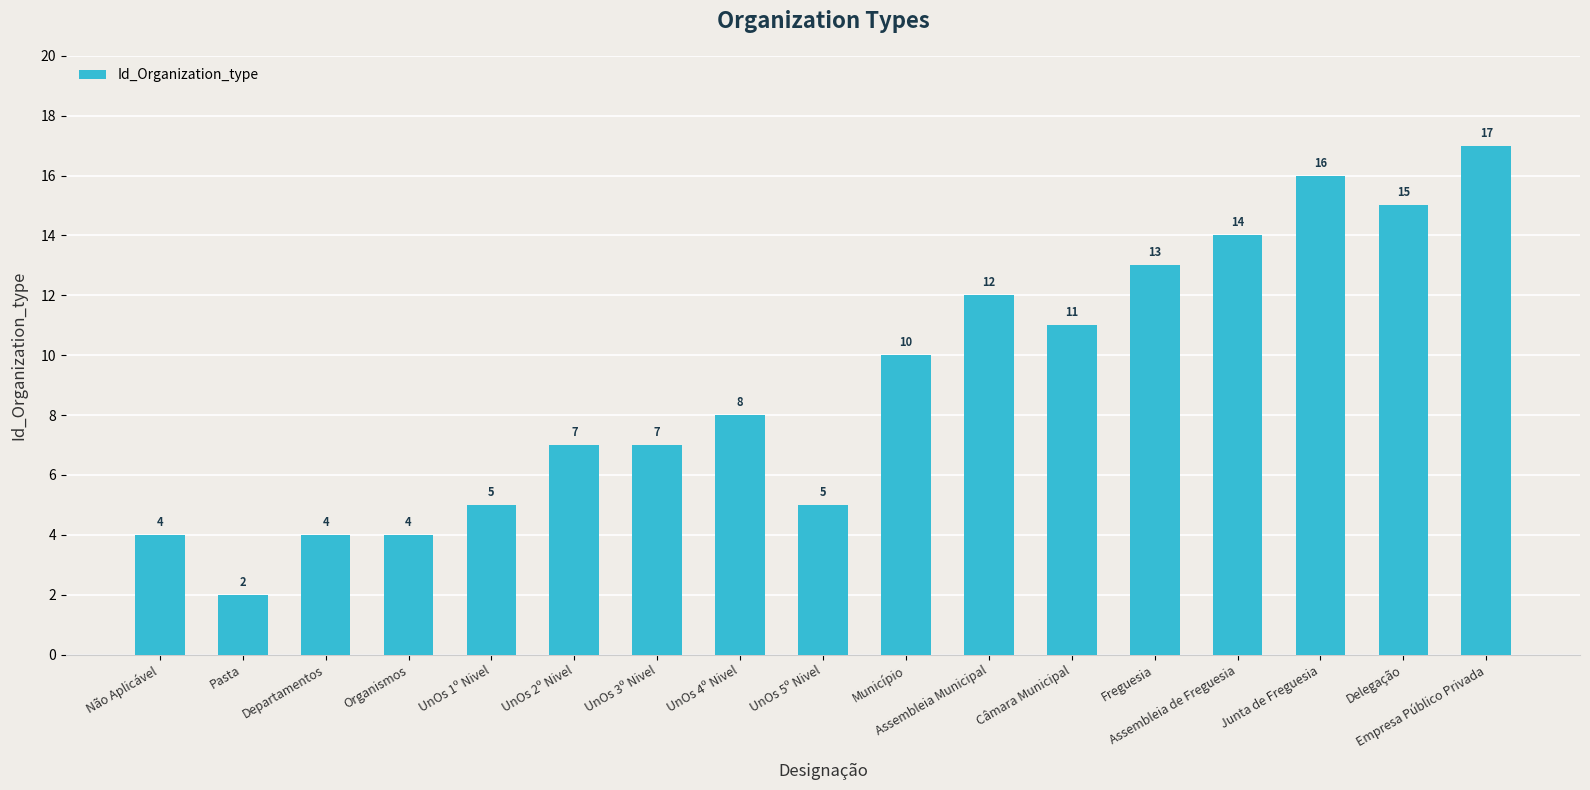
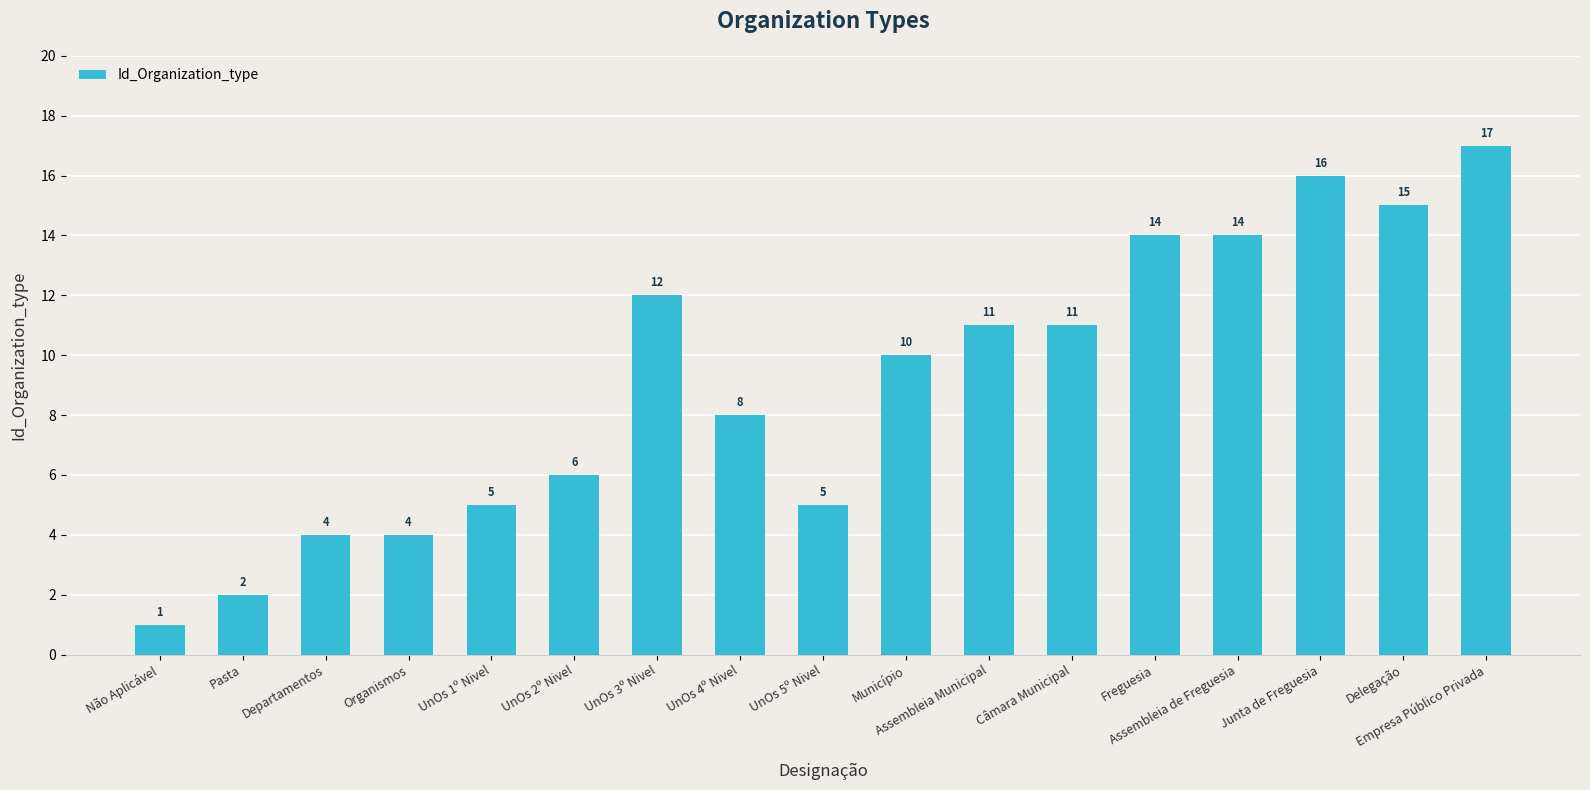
  {
-   "Não Aplicável": 4,
+   "Não Aplicável": 1,
    "Pasta": 2,
    "Departamentos": 4,
    "Organismos": 4,
    "UnOs 1º Nivel": 5,
-   "UnOs 2º Nivel": 7,
-   "UnOs 3º Nivel": 7,
+   "UnOs 2º Nivel": 6,
+   "UnOs 3º Nivel": 12,
    "UnOs 4º Nivel": 8,
    "UnOs 5º Nivel": 5,
    "Município": 10,
-   "Assembleia Municipal": 12,
+   "Assembleia Municipal": 11,
    "Câmara Municipal": 11,
-   "Freguesia": 13,
+   "Freguesia": 14,
    "Assembleia de Freguesia": 14,
    "Junta de Freguesia": 16,
    "Delegação": 15,
    "Empresa Público Privada": 17
  }
